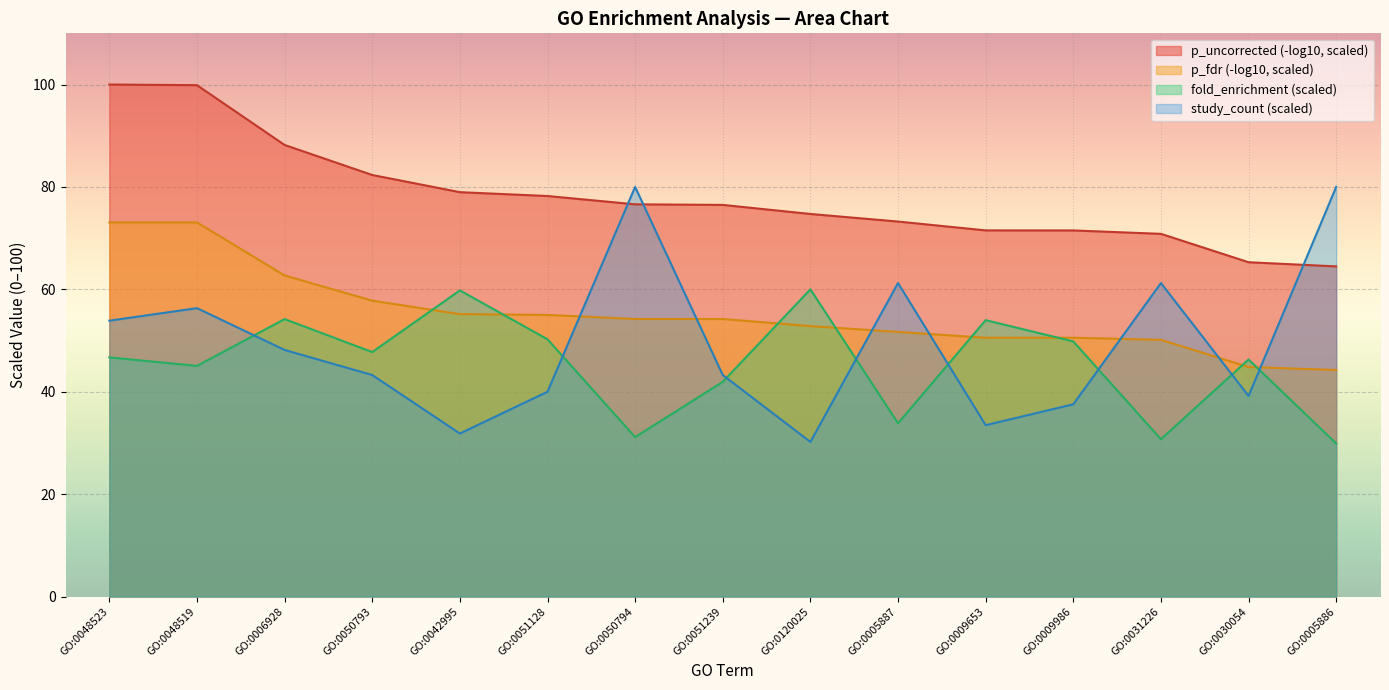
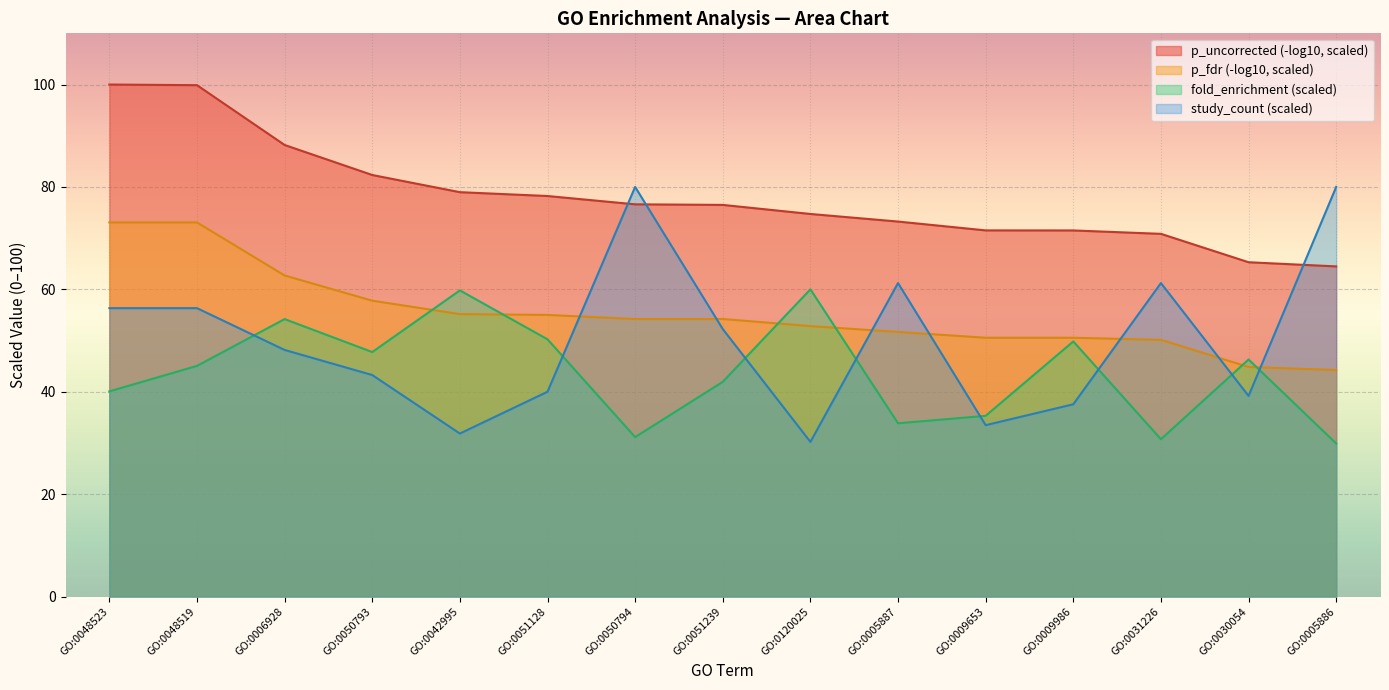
  {
    "p_uncorrected (-log10, scaled)": {
      "GO:0048523": 100,
      "GO:0048519": 100,
      "GO:0006928": 88,
      "GO:0050793": 82,
      "GO:0042995": 79,
      "GO:0051128": 78,
      "GO:0050794": 77,
      "GO:0051239": 76,
      "GO:0120025": 75,
      "GO:0005887": 73,
      "GO:0009653": 72,
      "GO:0009986": 72,
      "GO:0031226": 71,
      "GO:0030054": 65,
      "GO:0005886": 64
    },
    "p_fdr (-log10, scaled)": {
      "GO:0048523": 73,
      "GO:0048519": 73,
      "GO:0006928": 63,
      "GO:0050793": 58,
      "GO:0042995": 55,
      "GO:0051128": 55,
      "GO:0050794": 54,
      "GO:0051239": 54,
      "GO:0120025": 53,
      "GO:0005887": 52,
      "GO:0009653": 51,
      "GO:0009986": 51,
      "GO:0031226": 50,
      "GO:0030054": 45,
      "GO:0005886": 44
    },
    "fold_enrichment (scaled)": {
-     "GO:0048523": 47,
+     "GO:0048523": 40,
      "GO:0048519": 45,
      "GO:0006928": 54,
      "GO:0050793": 48,
      "GO:0042995": 60,
      "GO:0051128": 50,
      "GO:0050794": 31,
      "GO:0051239": 42,
      "GO:0120025": 60,
      "GO:0005887": 34,
-     "GO:0009653": 54,
+     "GO:0009653": 35,
      "GO:0009986": 50,
      "GO:0031226": 31,
      "GO:0030054": 46,
      "GO:0005886": 30
    },
    "study_count (scaled)": {
-     "GO:0048523": 54,
+     "GO:0048523": 56,
      "GO:0048519": 56,
      "GO:0006928": 48,
      "GO:0050793": 43,
      "GO:0042995": 32,
      "GO:0051128": 40,
      "GO:0050794": 80,
-     "GO:0051239": 43,
+     "GO:0051239": 52,
      "GO:0120025": 30,
      "GO:0005887": 61,
      "GO:0009653": 33,
      "GO:0009986": 38,
      "GO:0031226": 61,
      "GO:0030054": 39,
      "GO:0005886": 80
    }
  }
